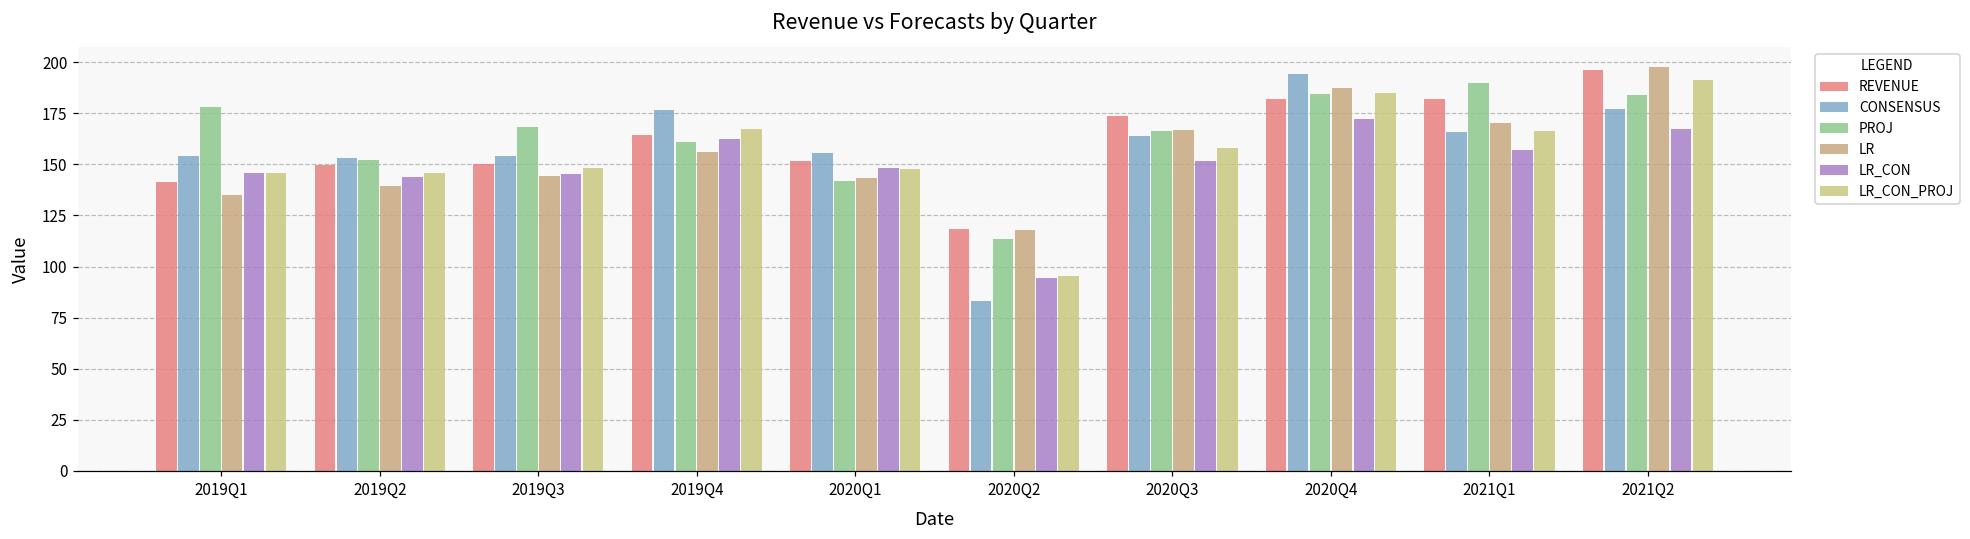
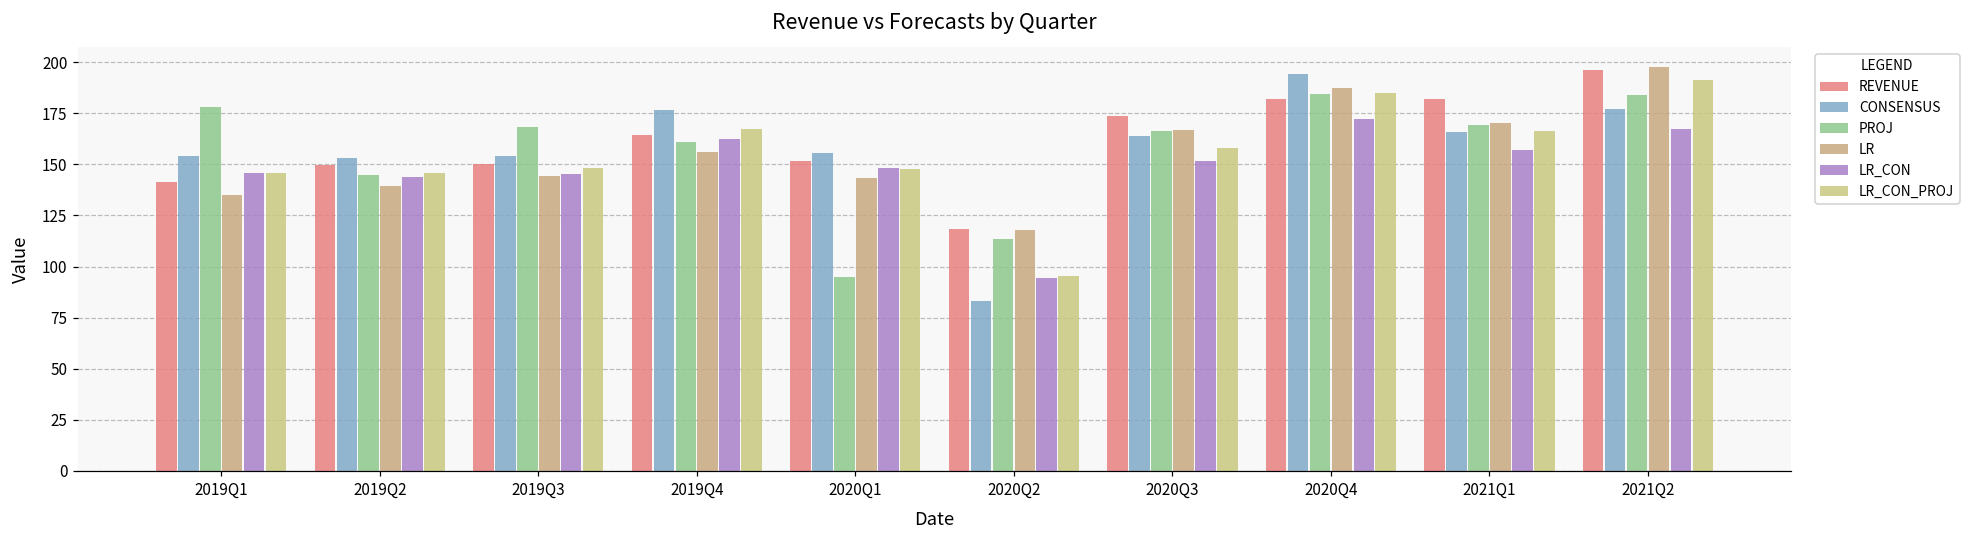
  {
    "PROJ": {
      "2019Q1": 178,
-     "2019Q2": 152,
+     "2019Q2": 145,
      "2019Q3": 168,
      "2019Q4": 161,
-     "2020Q1": 142,
+     "2020Q1": 95,
      "2020Q2": 114,
      "2020Q3": 167,
      "2020Q4": 184,
-     "2021Q1": 190,
+     "2021Q1": 169,
      "2021Q2": 184
    }
  }
